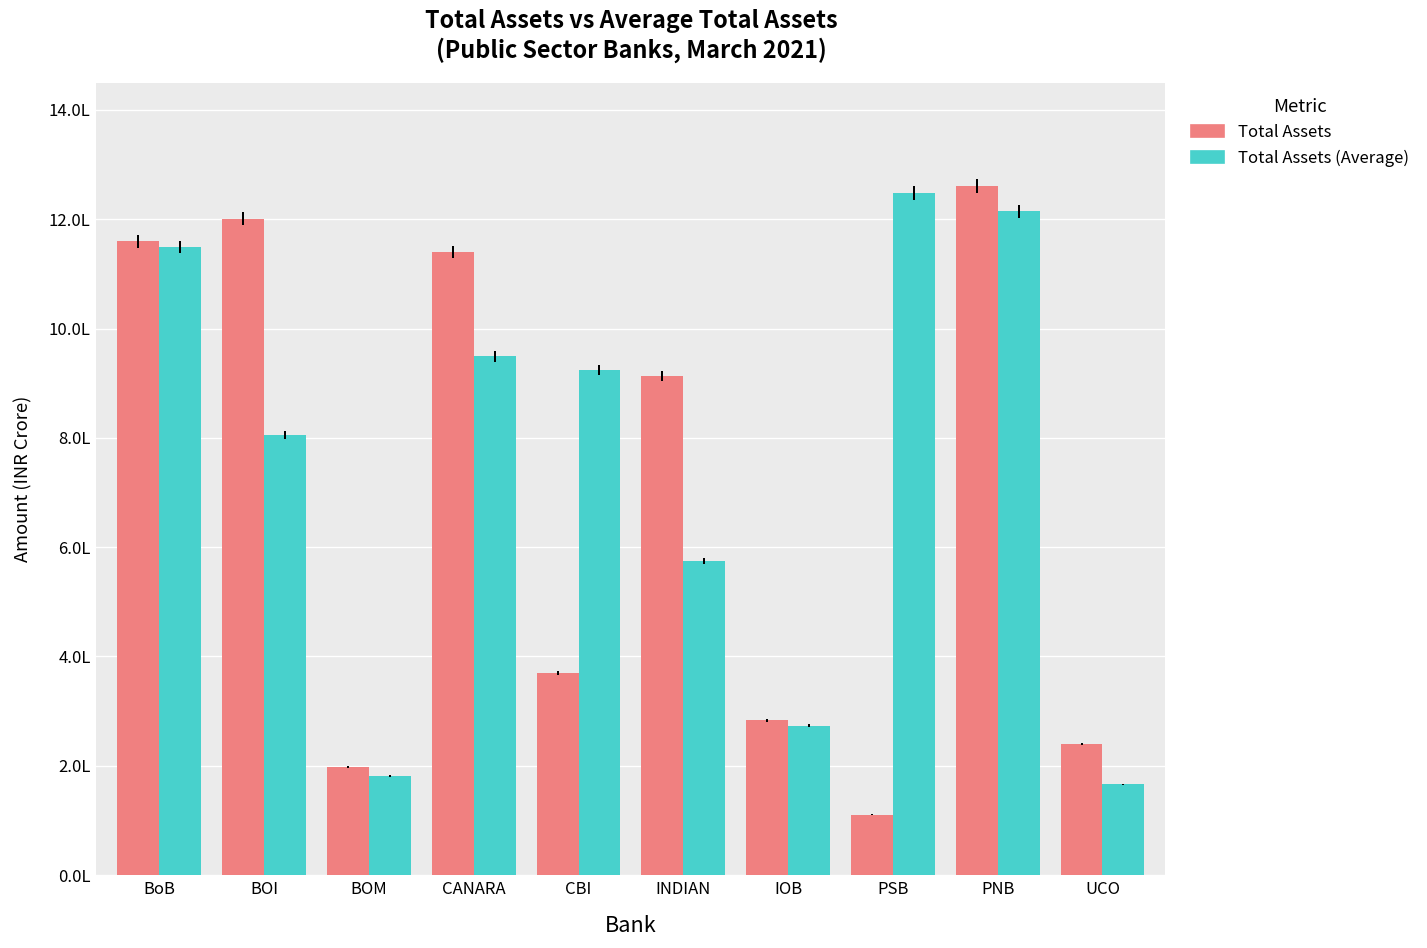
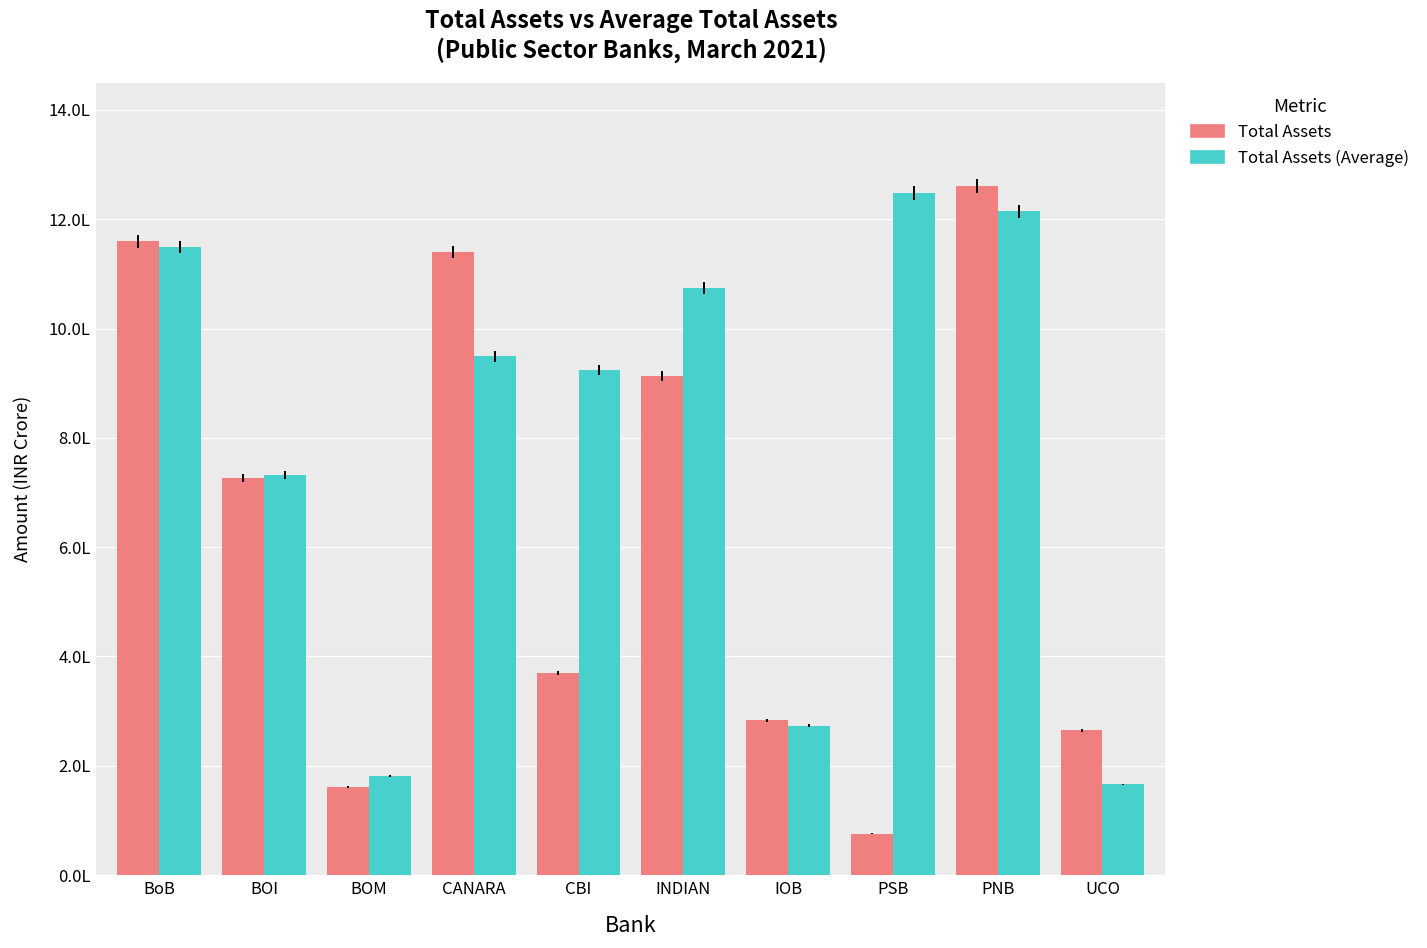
  {
    "Total Assets": {
      "BoB": "11.6L",
-     "BOI": "12.0L",
-     "BOM": "2.0L",
+     "BOI": "7.3L",
+     "BOM": "1.6L",
      "CANARA": "11.4L",
      "CBI": "3.7L",
      "INDIAN": "9.1L",
      "IOB": "2.8L",
-     "PSB": "1.1L",
+     "PSB": "0.8L",
      "PNB": "12.6L",
-     "UCO": "2.4L"
+     "UCO": "2.6L"
    },
    "Total Assets (Average)": {
      "BoB": "11.5L",
-     "BOI": "8.1L",
+     "BOI": "7.3L",
      "BOM": "1.8L",
      "CANARA": "9.5L",
      "CBI": "9.2L",
-     "INDIAN": "5.7L",
+     "INDIAN": "10.7L",
      "IOB": "2.7L",
      "PSB": "12.5L",
      "PNB": "12.1L",
      "UCO": "1.7L"
    }
  }
